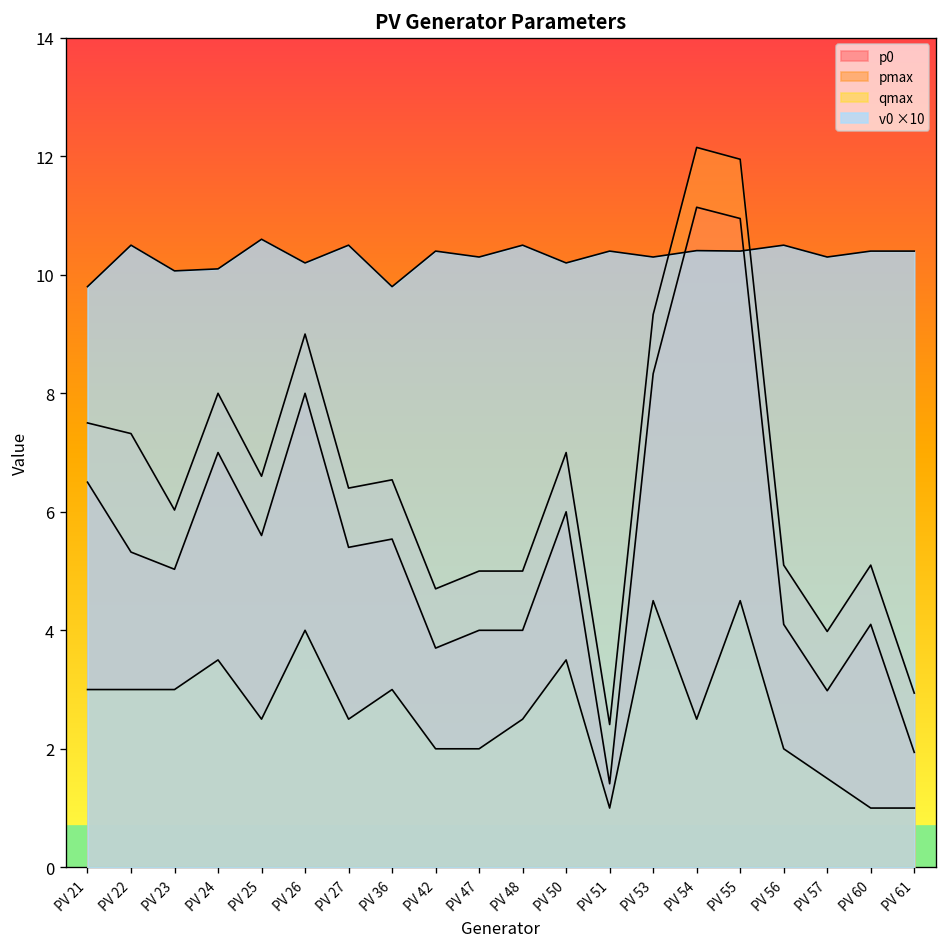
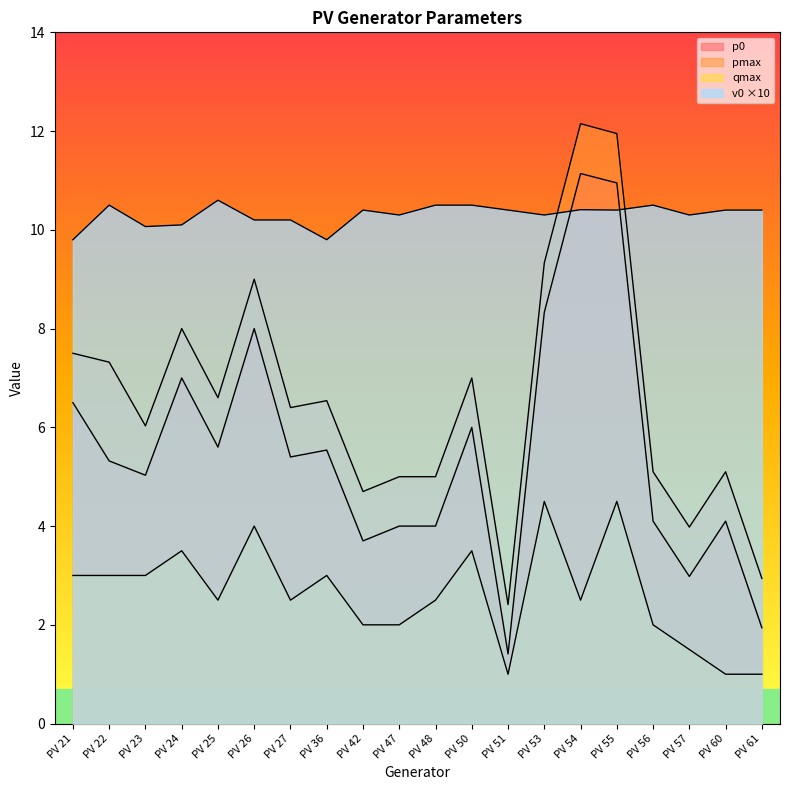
  {
    "v0 ×10": {
      "PV 21": 9.8,
      "PV 22": 10.5,
      "PV 23": 10.1,
      "PV 24": 10.1,
      "PV 25": 10.6,
      "PV 26": 10.2,
-     "PV 27": 10.5,
+     "PV 27": 10.2,
      "PV 36": 9.8,
      "PV 42": 10.4,
      "PV 47": 10.3,
      "PV 48": 10.5,
-     "PV 50": 10.2,
+     "PV 50": 10.5,
      "PV 51": 10.4,
      "PV 53": 10.3,
      "PV 54": 10.4,
      "PV 55": 10.4,
      "PV 56": 10.5,
      "PV 57": 10.3,
      "PV 60": 10.4,
      "PV 61": 10.4
    }
  }
